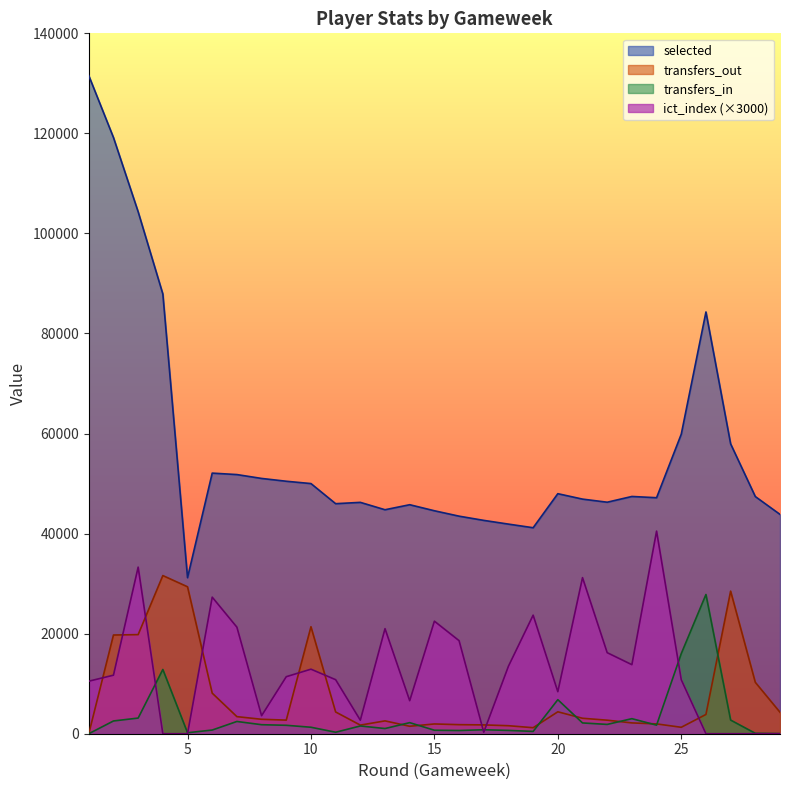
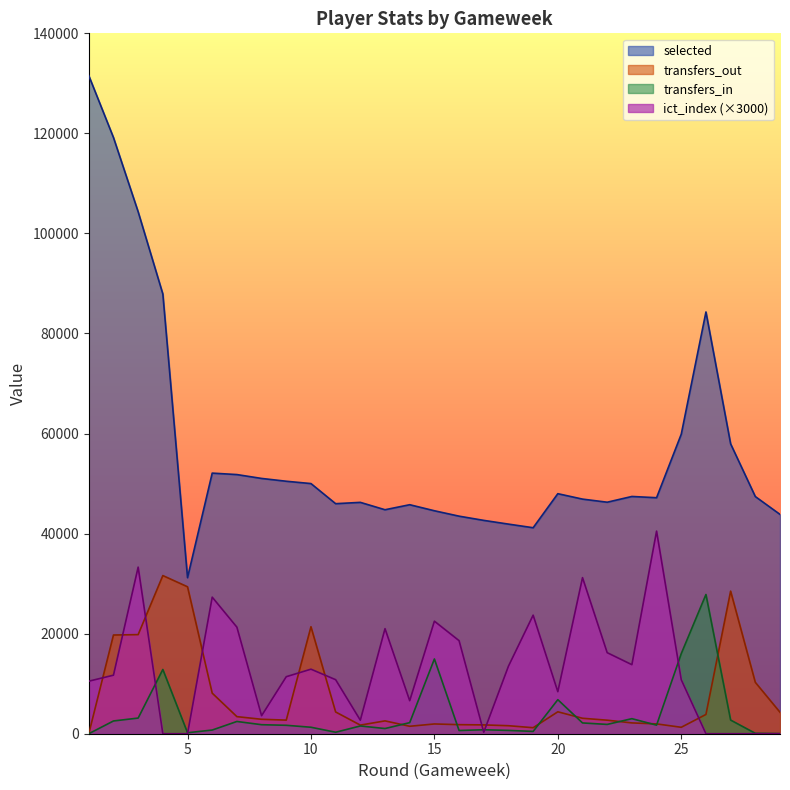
  {
    "selected": {
      "5": 31000,
      "10": 50000,
      "15": 45000,
      "20": 48000,
      "25": 60000
    },
    "transfers_out": {
      "5": 29000,
      "10": 21000,
      "15": 2000,
      "20": 4000,
      "25": 1000
    },
    "transfers_in": {
      "10": 1000,
-     "15": 1000,
+     "15": 15000,
      "20": 7000,
      "25": 16000
    },
    "ict_index (×3000)": {
      "10": 13000,
      "15": 23000,
      "20": 8000,
      "25": 11000
    }
  }
